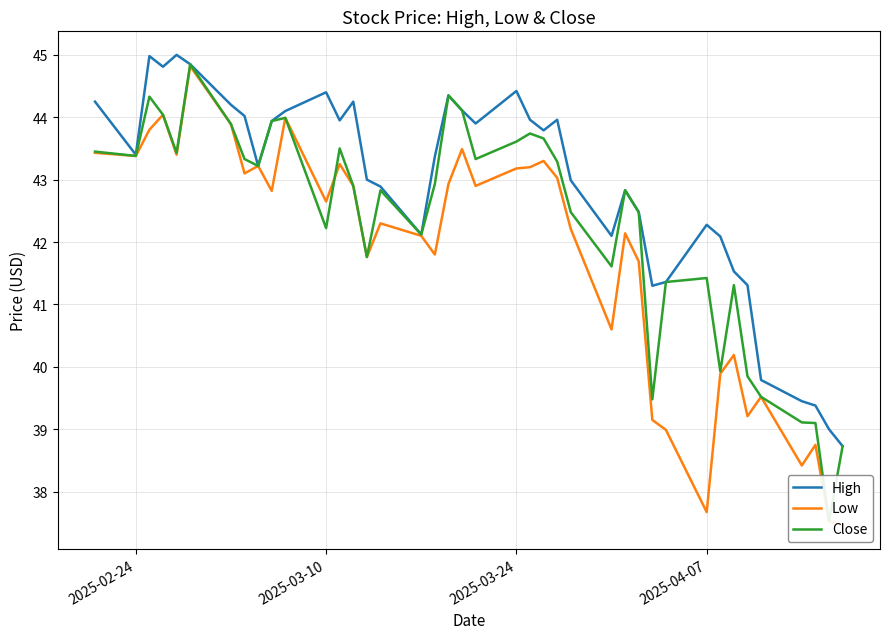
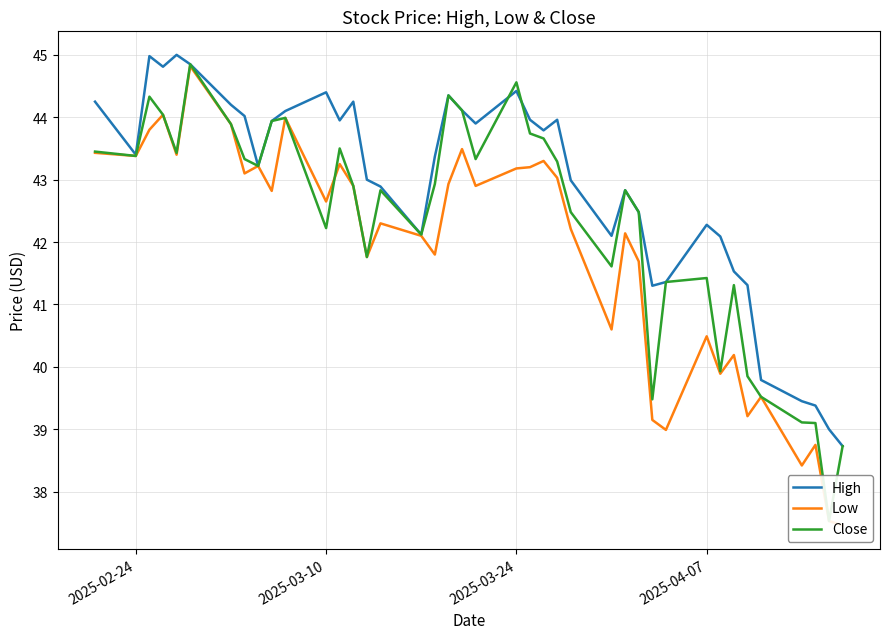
  {
    "High": {
      "2025-03-10": 44.4,
      "2025-03-24": 44.4,
      "2025-04-07": 42.3
    },
    "Low": {
      "2025-03-10": 42.7,
      "2025-03-24": 43.2,
-     "2025-04-07": 37.7
+     "2025-04-07": 40.5
    },
    "Close": {
      "2025-03-10": 42.2,
-     "2025-03-24": 43.6,
+     "2025-03-24": 44.6,
      "2025-04-07": 41.4
    }
  }
